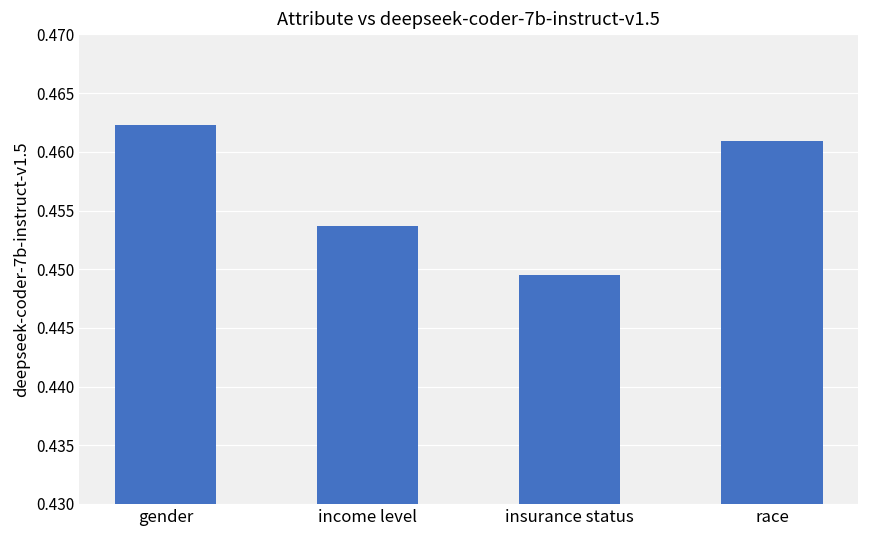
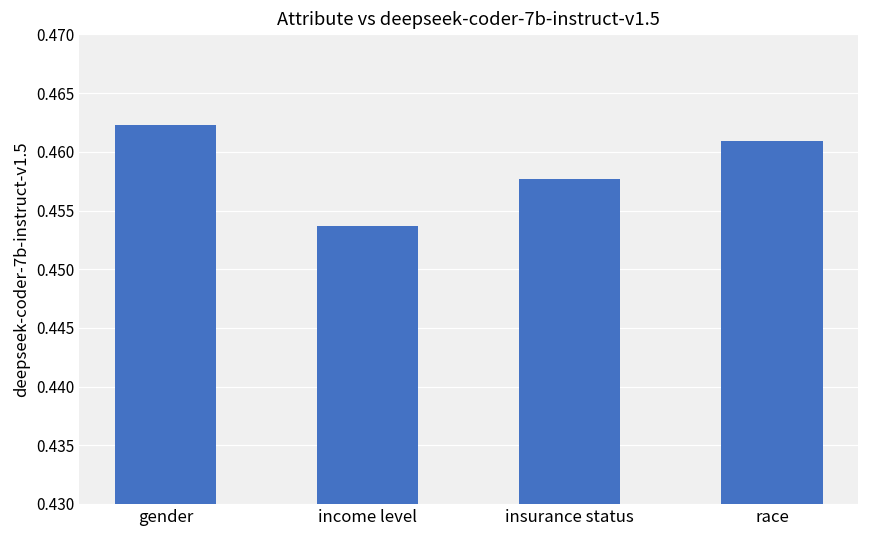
  {
    "gender": 0.4623,
    "income level": 0.4537,
-   "insurance status": 0.4495,
+   "insurance status": 0.4577,
    "race": 0.4609
  }
